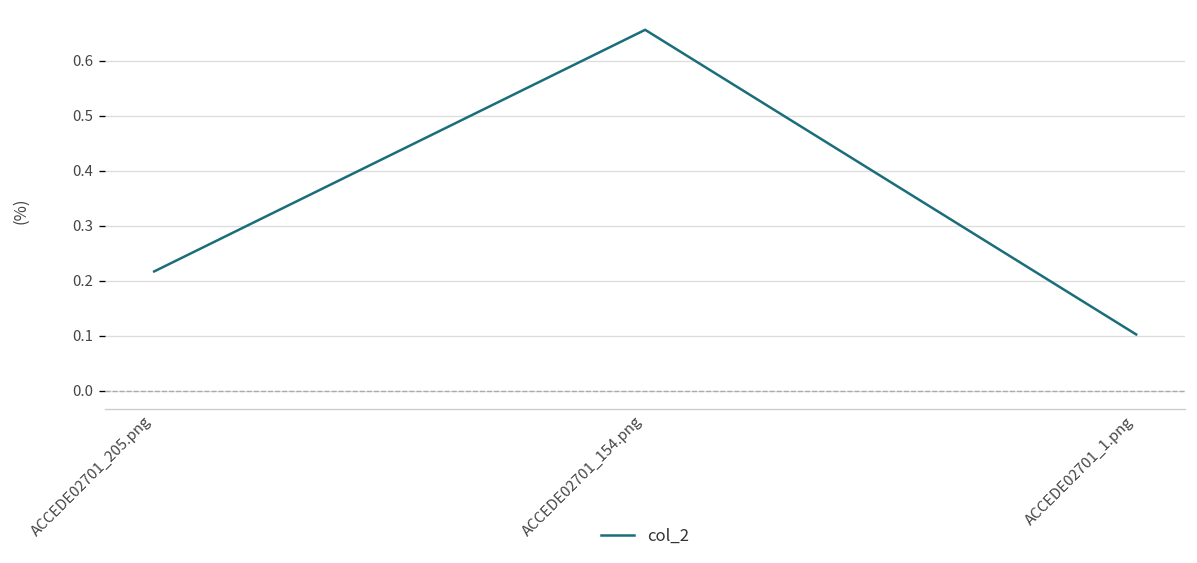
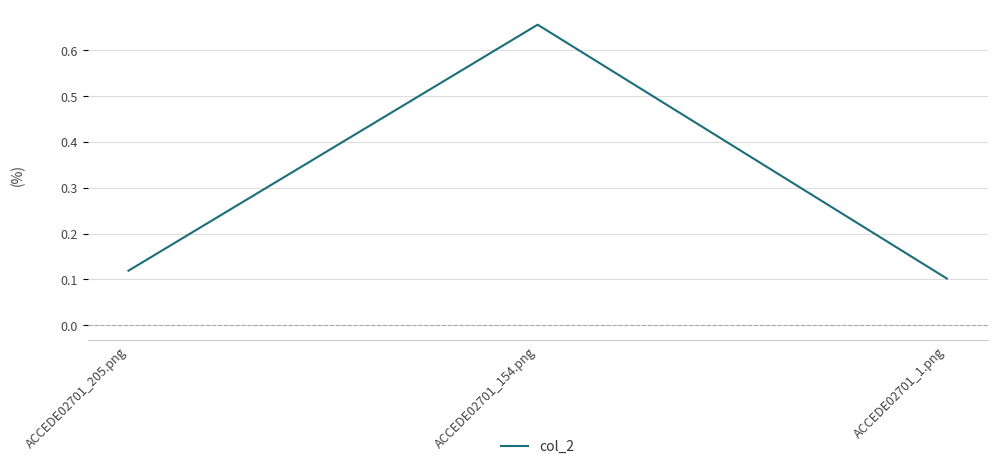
  {
-   "ACCEDE02701_205.png": 0.22,
+   "ACCEDE02701_205.png": 0.12,
    "ACCEDE02701_154.png": 0.66,
    "ACCEDE02701_1.png": 0.10
  }
